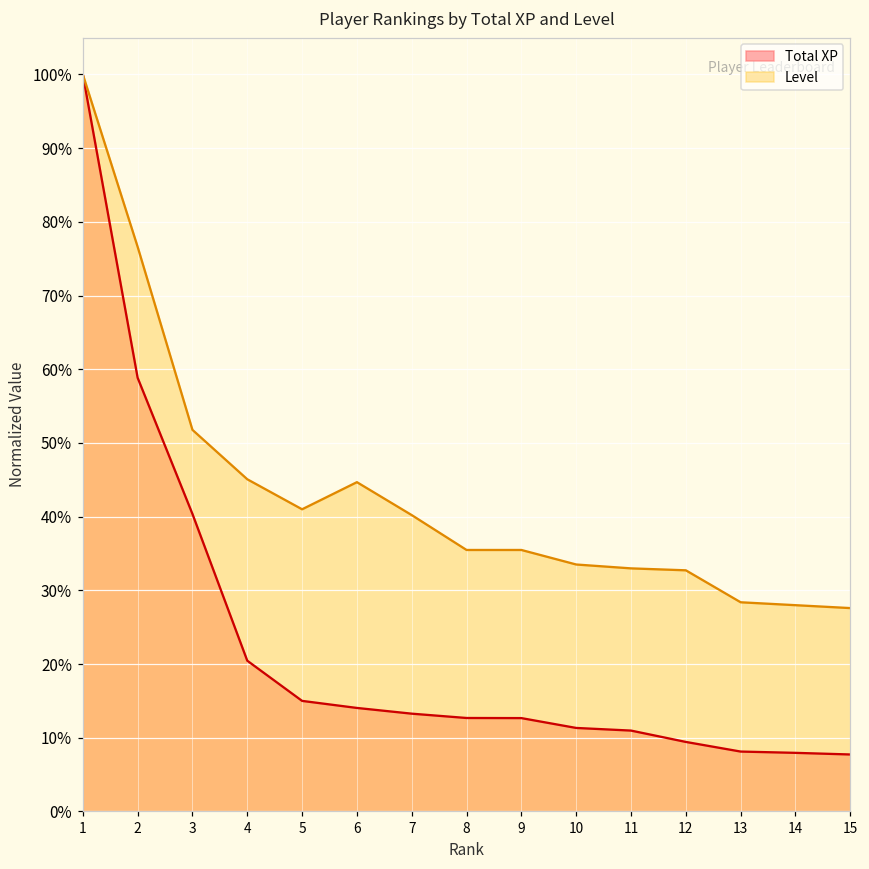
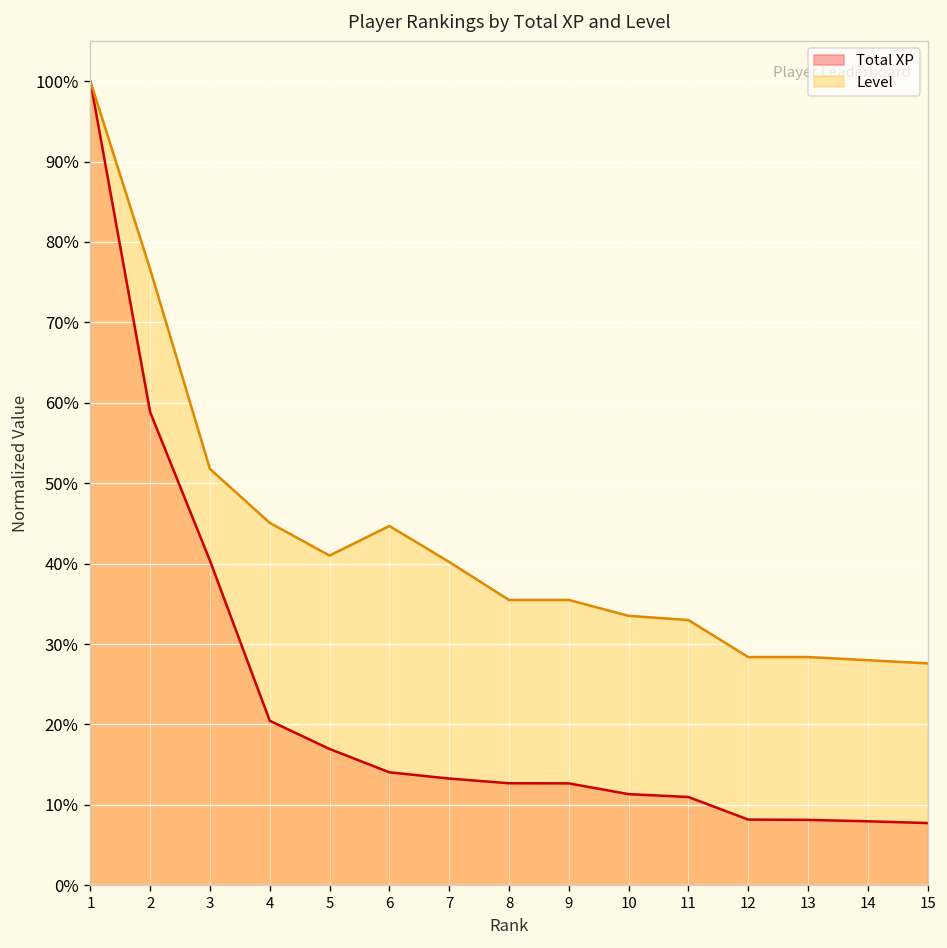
  {
    "Total XP": {
      "2": "59%",
      "3": "40%",
      "4": "20%",
-     "5": "15%",
+     "5": "17%",
      "6": "14%",
      "7": "13%",
      "8": "13%",
      "9": "13%",
      "10": "11%",
      "11": "11%",
-     "12": "9%",
+     "12": "8%",
      "13": "8%",
      "14": "8%",
      "15": "8%"
    },
    "Level": {
      "2": "77%",
      "3": "52%",
      "4": "45%",
      "5": "41%",
      "6": "45%",
      "7": "40%",
      "8": "35%",
      "9": "35%",
      "10": "34%",
      "11": "33%",
-     "12": "33%",
+     "12": "28%",
      "13": "28%",
      "14": "28%",
      "15": "28%"
    }
  }
